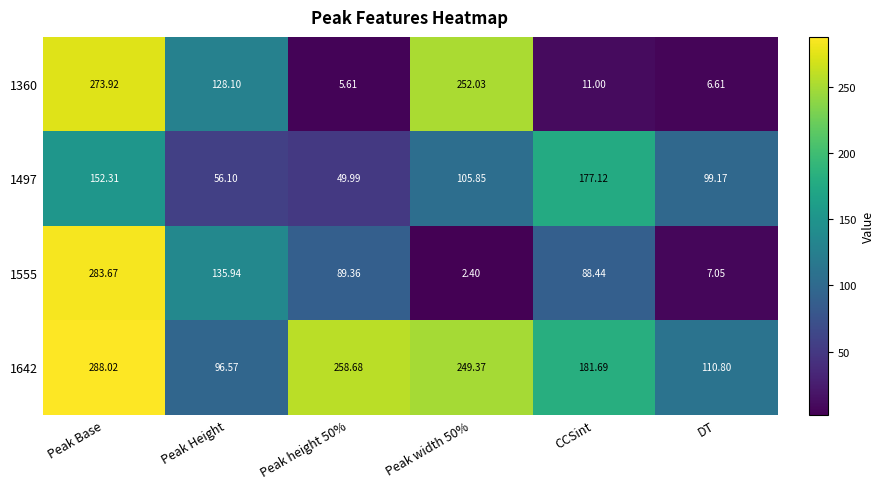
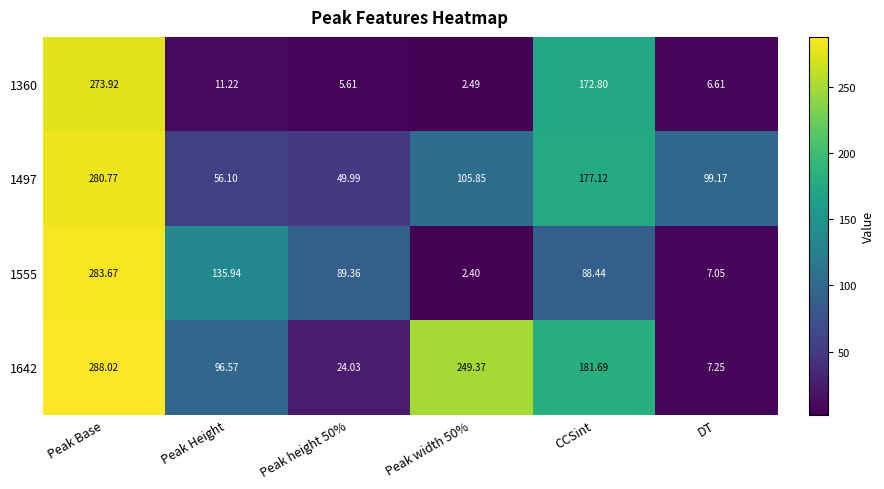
  {
    "1360": {
      "Peak Base": 273.92,
-     "Peak Height": 128.10,
+     "Peak Height": 11.22,
      "Peak height 50%": 5.61,
-     "Peak width 50%": 252.03,
-     "CCSint": 11.00,
+     "Peak width 50%": 2.49,
+     "CCSint": 172.80,
      "DT": 6.61
    },
    "1497": {
-     "Peak Base": 152.31,
+     "Peak Base": 280.77,
      "Peak Height": 56.10,
      "Peak height 50%": 49.99,
      "Peak width 50%": 105.85,
      "CCSint": 177.12,
      "DT": 99.17
    },
    "1555": {
      "Peak Base": 283.67,
      "Peak Height": 135.94,
      "Peak height 50%": 89.36,
      "Peak width 50%": 2.40,
      "CCSint": 88.44,
      "DT": 7.05
    },
    "1642": {
      "Peak Base": 288.02,
      "Peak Height": 96.57,
-     "Peak height 50%": 258.68,
+     "Peak height 50%": 24.03,
      "Peak width 50%": 249.37,
      "CCSint": 181.69,
-     "DT": 110.80
+     "DT": 7.25
    }
  }
